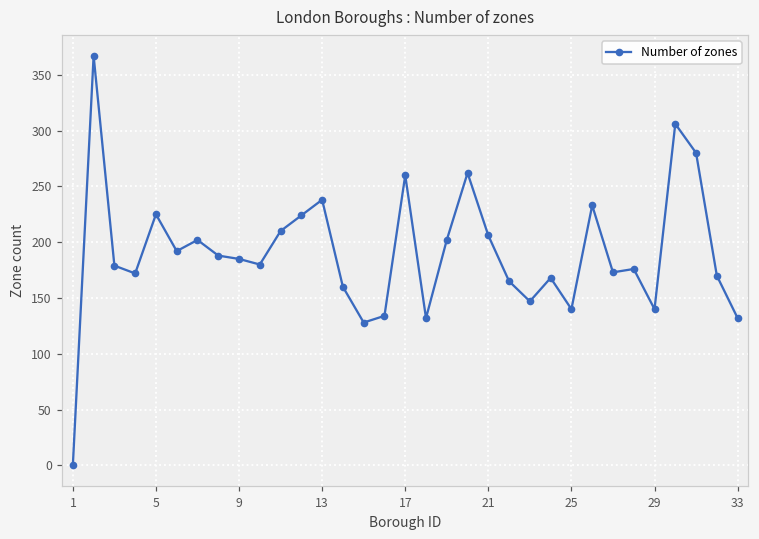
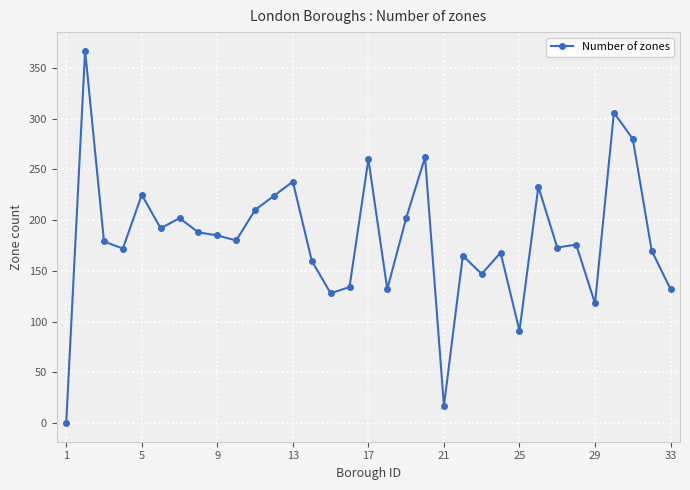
  {
    "1": 0,
    "5": 225,
    "9": 185,
    "13": 238,
    "17": 260,
-   "21": 206,
-   "25": 140,
-   "29": 140,
+   "21": 17,
+   "25": 91,
+   "29": 118,
    "33": 132
  }
